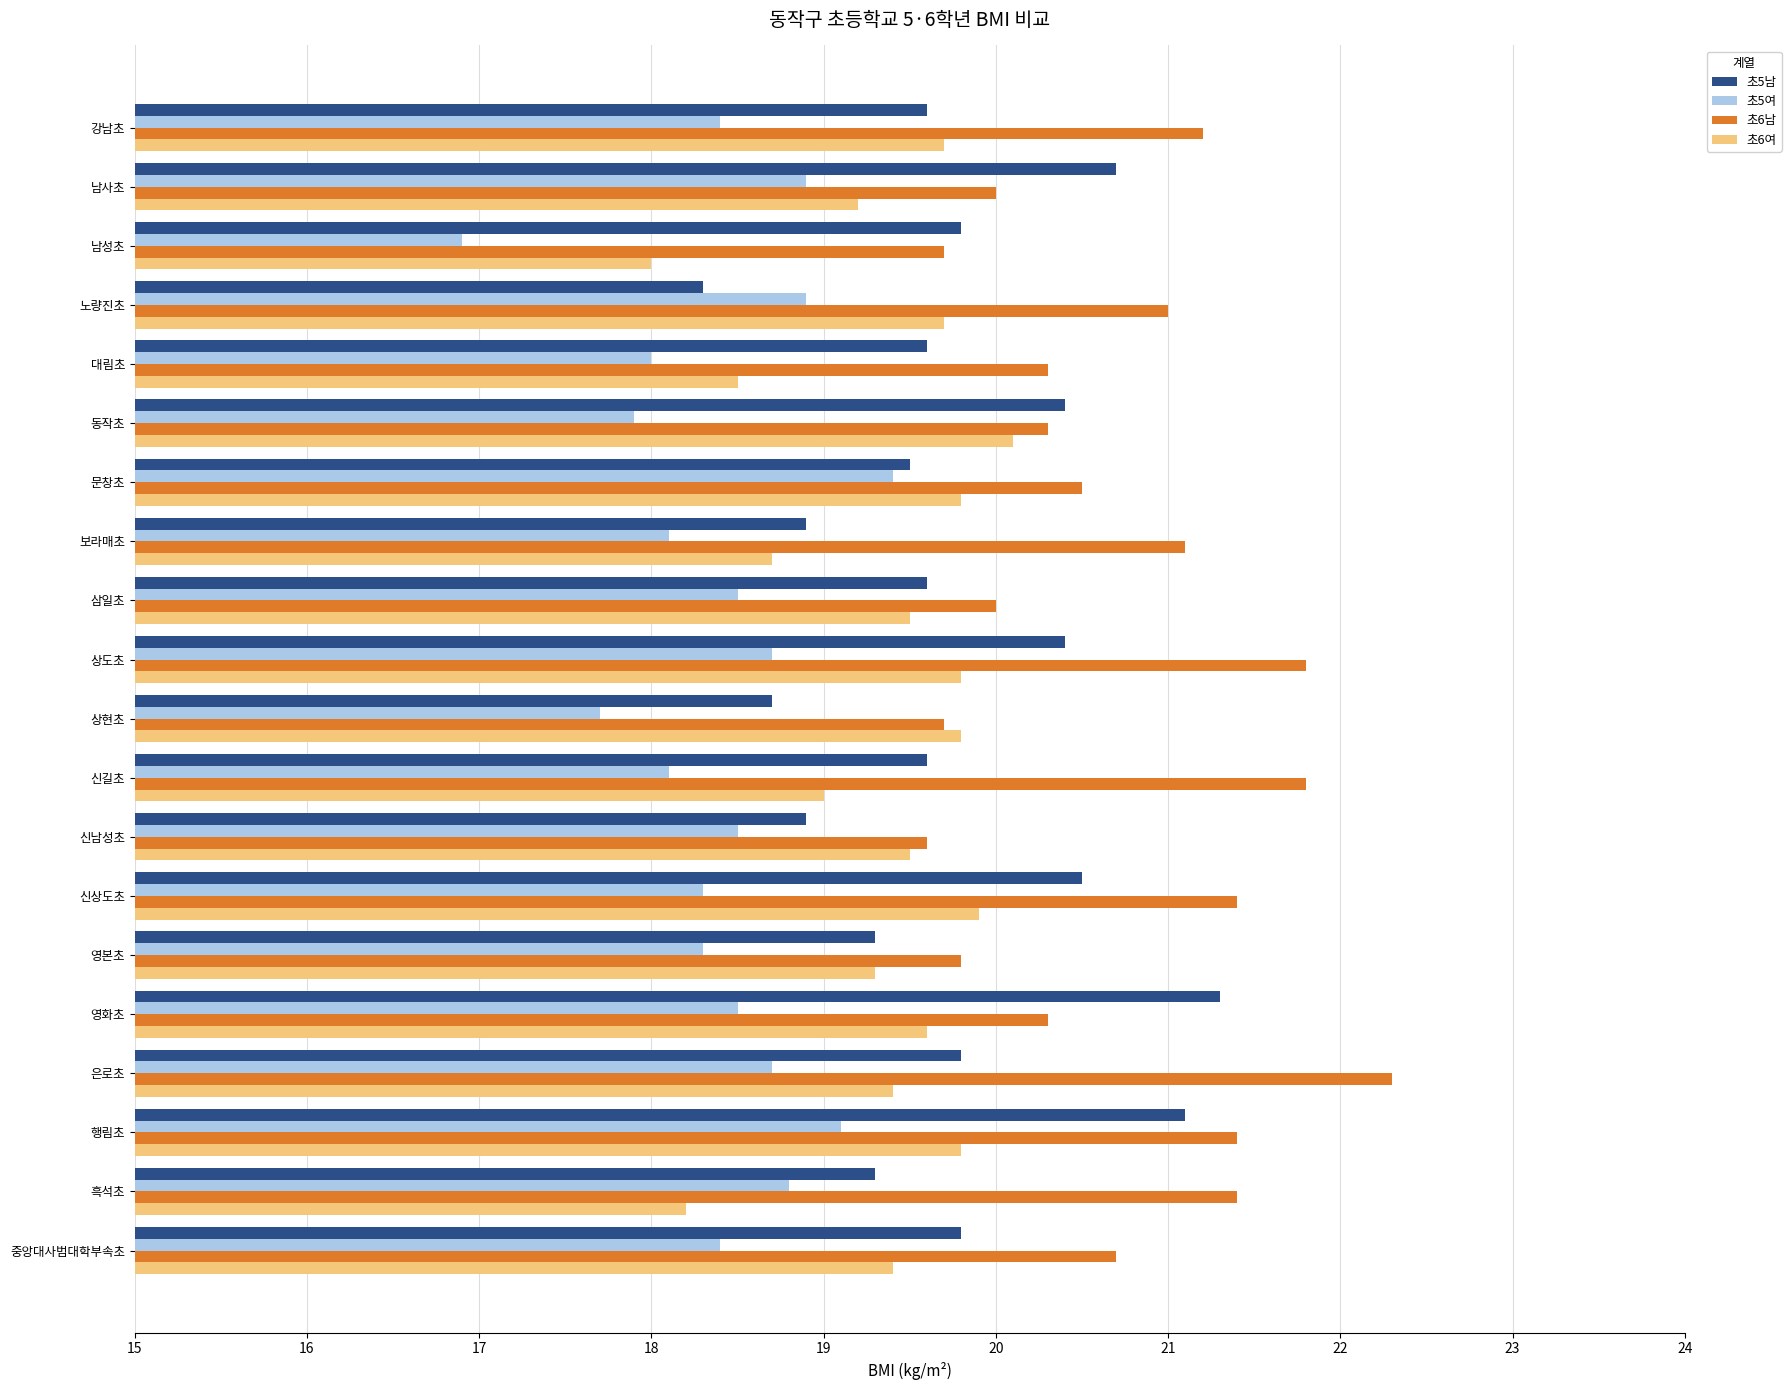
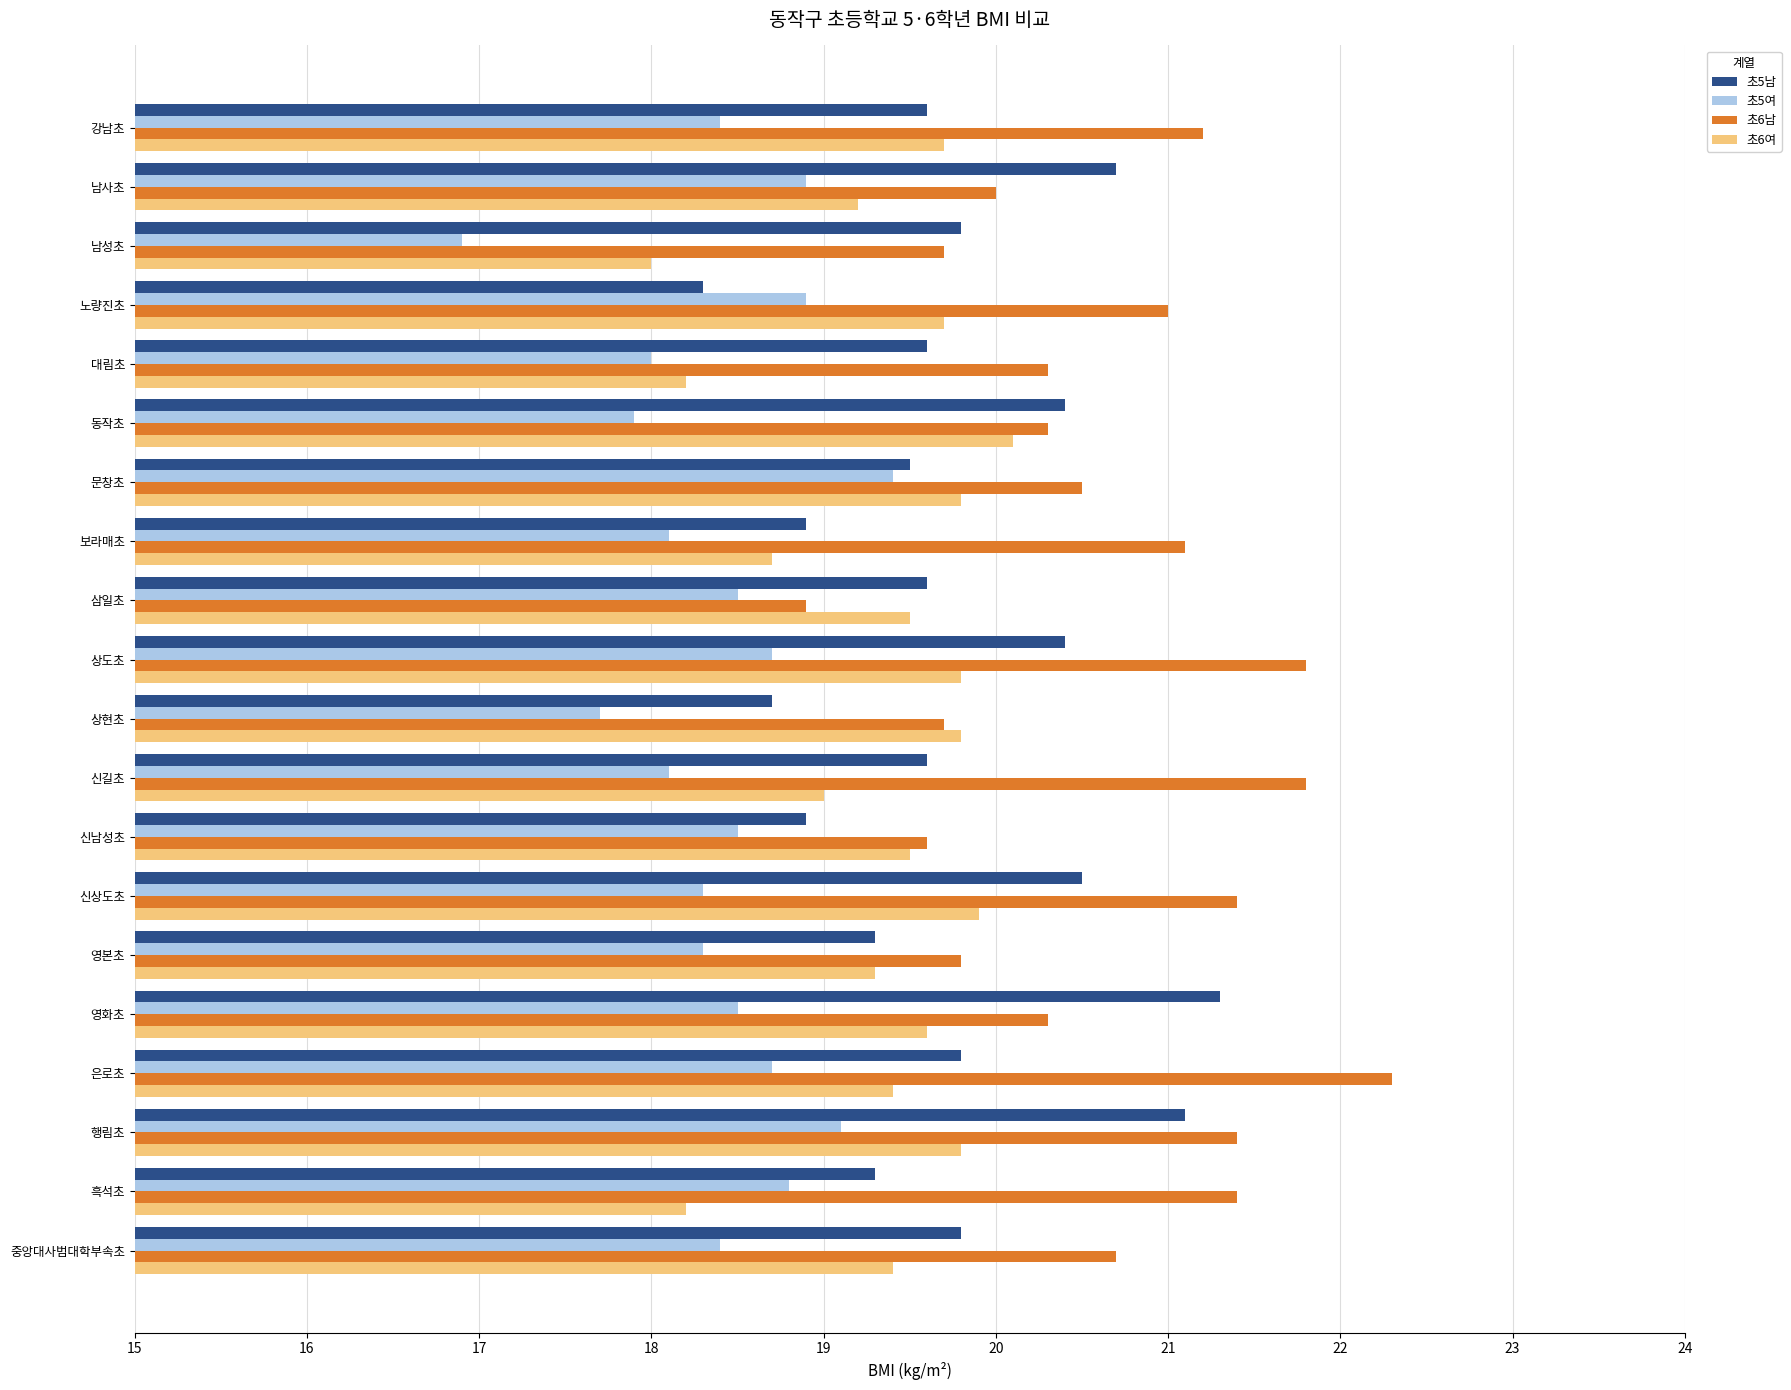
  {
    "초5남": {
      "강남초": 19.6,
      "남사초": 20.7,
      "남성초": 19.8,
      "노량진초": 18.3,
      "대림초": 19.6,
      "동작초": 20.4,
      "문창초": 19.5,
      "보라매초": 18.9,
      "삼일초": 19.6,
      "상도초": 20.4,
      "상현초": 18.7,
      "신길초": 19.6,
      "신남성초": 18.9,
      "신상도초": 20.5,
      "영본초": 19.3,
      "영화초": 21.3,
      "은로초": 19.8,
      "행림초": 21.1,
      "흑석초": 19.3,
      "중앙대사범대학부속초": 19.8
    },
    "초5여": {
      "강남초": 18.4,
      "남사초": 18.9,
      "남성초": 16.9,
      "노량진초": 18.9,
      "대림초": 18.0,
      "동작초": 17.9,
      "문창초": 19.4,
      "보라매초": 18.1,
      "삼일초": 18.5,
      "상도초": 18.7,
      "상현초": 17.7,
      "신길초": 18.1,
      "신남성초": 18.5,
      "신상도초": 18.3,
      "영본초": 18.3,
      "영화초": 18.5,
      "은로초": 18.7,
      "행림초": 19.1,
      "흑석초": 18.8,
      "중앙대사범대학부속초": 18.4
    },
    "초6남": {
      "강남초": 21.2,
      "남사초": 20.0,
      "남성초": 19.7,
      "노량진초": 21.0,
      "대림초": 20.3,
      "동작초": 20.3,
      "문창초": 20.5,
      "보라매초": 21.1,
-     "삼일초": 20.0,
+     "삼일초": 18.9,
      "상도초": 21.8,
      "상현초": 19.7,
      "신길초": 21.8,
      "신남성초": 19.6,
      "신상도초": 21.4,
      "영본초": 19.8,
      "영화초": 20.3,
      "은로초": 22.3,
      "행림초": 21.4,
      "흑석초": 21.4,
      "중앙대사범대학부속초": 20.7
    },
    "초6여": {
      "강남초": 19.7,
      "남사초": 19.2,
      "남성초": 18.0,
      "노량진초": 19.7,
-     "대림초": 18.5,
+     "대림초": 18.2,
      "동작초": 20.1,
      "문창초": 19.8,
      "보라매초": 18.7,
      "삼일초": 19.5,
      "상도초": 19.8,
      "상현초": 19.8,
      "신길초": 19.0,
      "신남성초": 19.5,
      "신상도초": 19.9,
      "영본초": 19.3,
      "영화초": 19.6,
      "은로초": 19.4,
      "행림초": 19.8,
      "흑석초": 18.2,
      "중앙대사범대학부속초": 19.4
    }
  }
